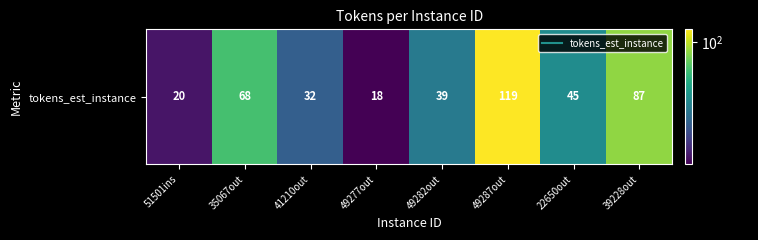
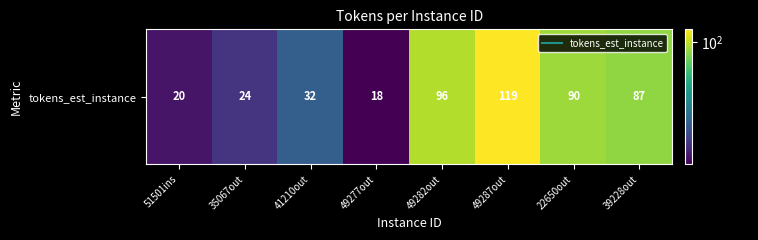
  {
    "tokens_est_instance": {
      "51501ins": 20,
-     "35067out": 68,
+     "35067out": 24,
      "41210out": 32,
      "49277out": 18,
-     "49282out": 39,
+     "49282out": 96,
      "49287out": 119,
-     "22650out": 45,
+     "22650out": 90,
      "39228out": 87
    }
  }
